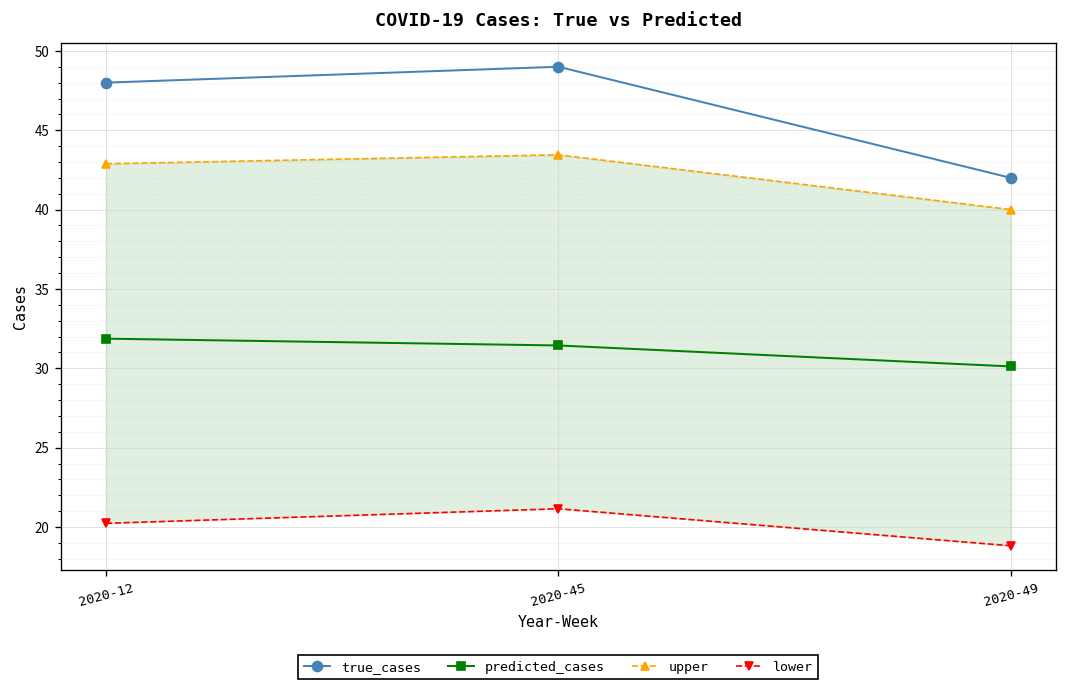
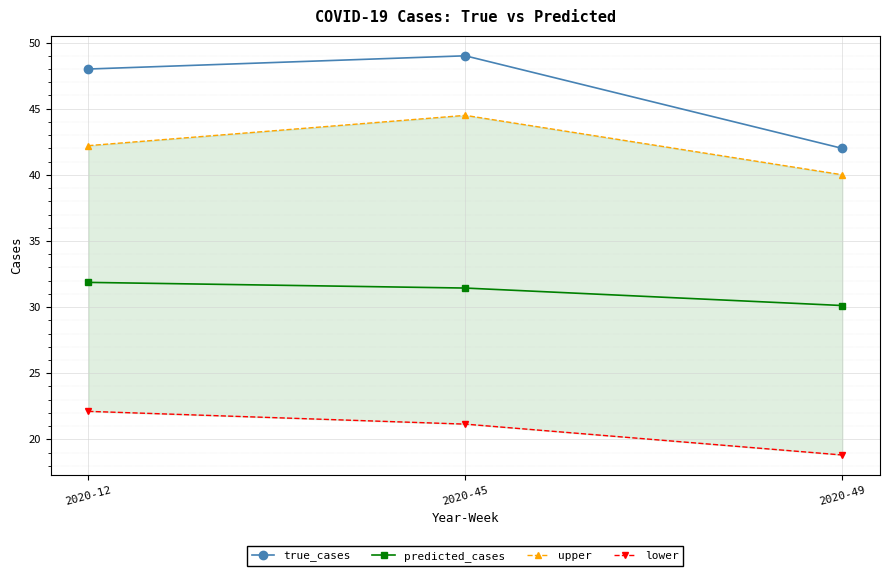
  {
    "true_cases": {
      "2020-12": 48.0,
      "2020-45": 49.0,
      "2020-49": 42.0
    },
    "predicted_cases": {
      "2020-12": 31.9,
      "2020-45": 31.4,
      "2020-49": 30.1
    },
    "upper": {
-     "2020-12": 42.9,
-     "2020-45": 43.5,
+     "2020-12": 42.2,
+     "2020-45": 44.5,
      "2020-49": 40.0
    },
    "lower": {
-     "2020-12": 20.2,
+     "2020-12": 22.1,
      "2020-45": 21.2,
      "2020-49": 18.8
    }
  }
